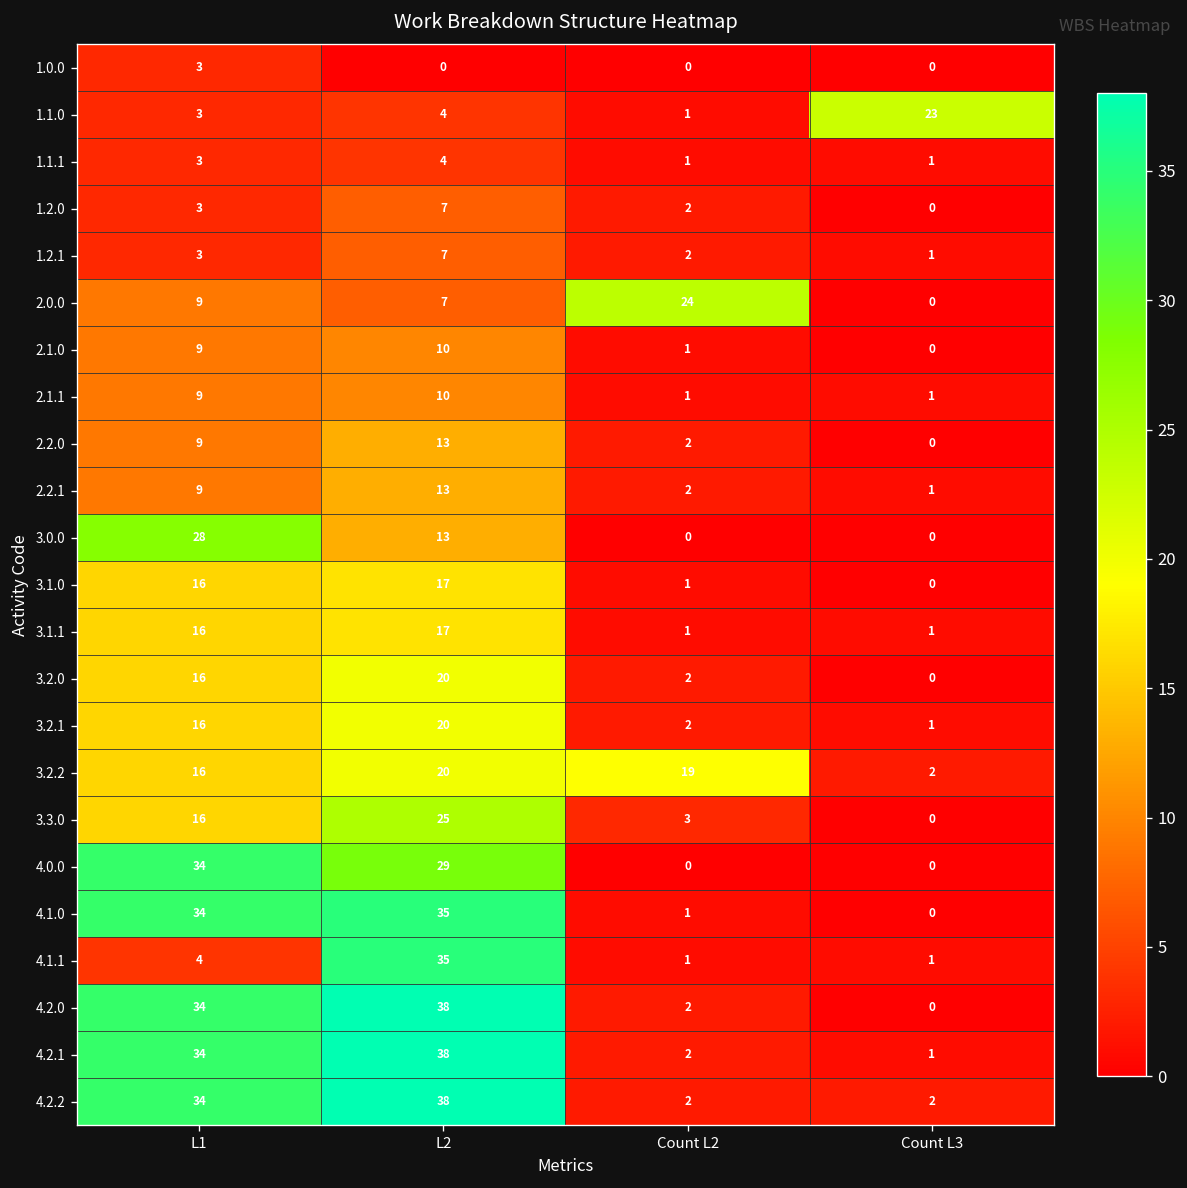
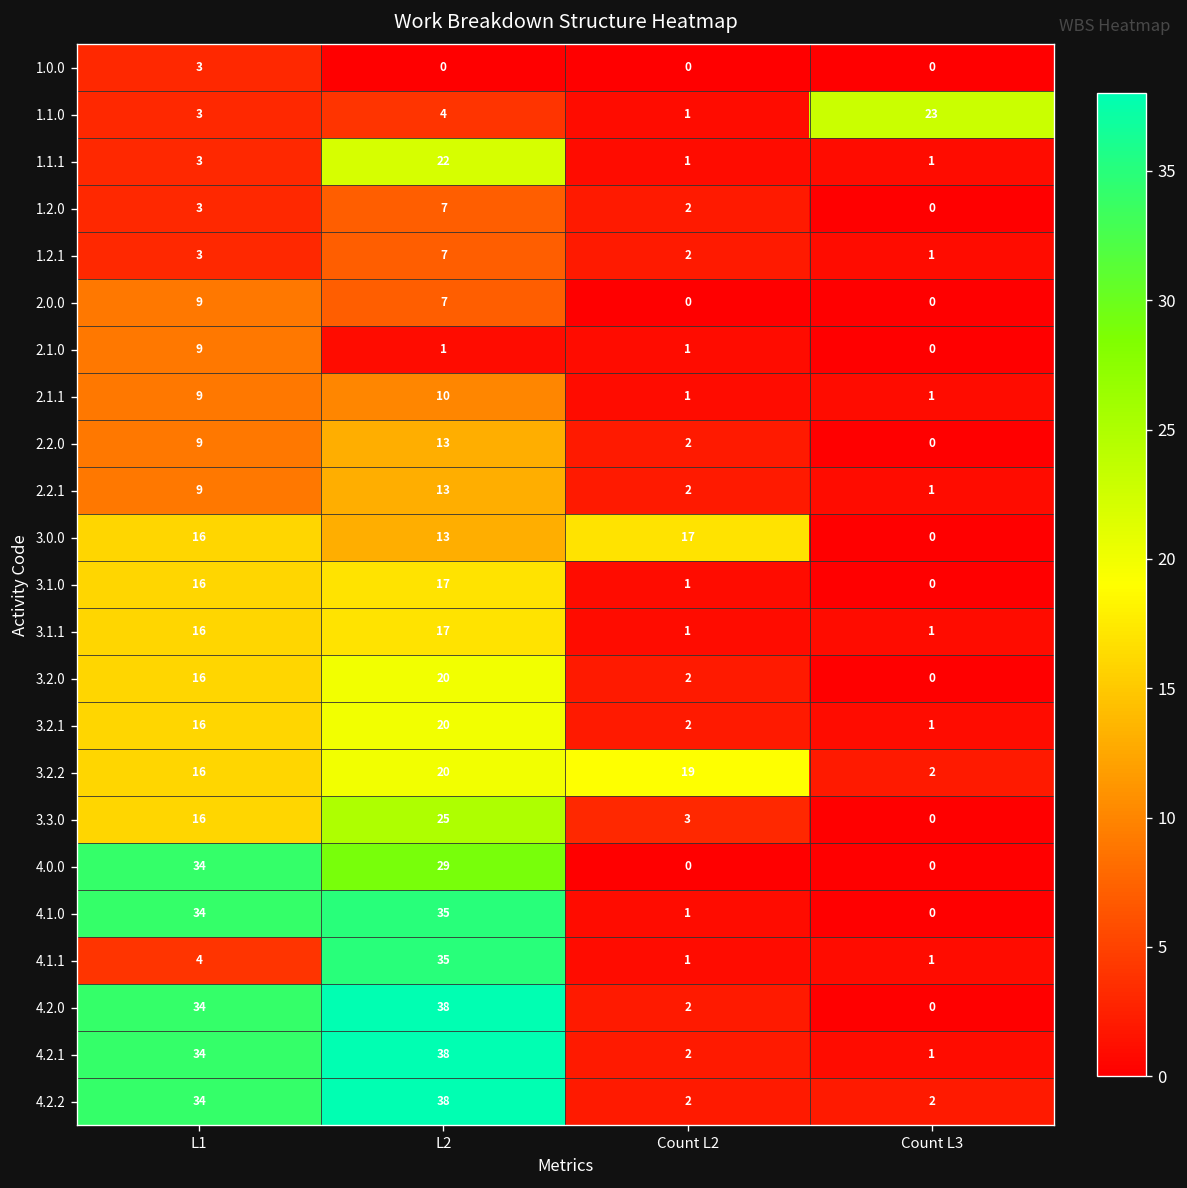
  {
    "1.0.0": {
      "L1": 3,
      "L2": 0,
      "Count L2": 0,
      "Count L3": 0
    },
    "1.1.0": {
      "L1": 3,
      "L2": 4,
      "Count L2": 1,
      "Count L3": 23
    },
    "1.1.1": {
      "L1": 3,
-     "L2": 4,
+     "L2": 22,
      "Count L2": 1,
      "Count L3": 1
    },
    "1.2.0": {
      "L1": 3,
      "L2": 7,
      "Count L2": 2,
      "Count L3": 0
    },
    "1.2.1": {
      "L1": 3,
      "L2": 7,
      "Count L2": 2,
      "Count L3": 1
    },
    "2.0.0": {
      "L1": 9,
      "L2": 7,
-     "Count L2": 24,
+     "Count L2": 0,
      "Count L3": 0
    },
    "2.1.0": {
      "L1": 9,
-     "L2": 10,
+     "L2": 1,
      "Count L2": 1,
      "Count L3": 0
    },
    "2.1.1": {
      "L1": 9,
      "L2": 10,
      "Count L2": 1,
      "Count L3": 1
    },
    "2.2.0": {
      "L1": 9,
      "L2": 13,
      "Count L2": 2,
      "Count L3": 0
    },
    "2.2.1": {
      "L1": 9,
      "L2": 13,
      "Count L2": 2,
      "Count L3": 1
    },
    "3.0.0": {
-     "L1": 28,
+     "L1": 16,
      "L2": 13,
-     "Count L2": 0,
+     "Count L2": 17,
      "Count L3": 0
    },
    "3.1.0": {
      "L1": 16,
      "L2": 17,
      "Count L2": 1,
      "Count L3": 0
    },
    "3.1.1": {
      "L1": 16,
      "L2": 17,
      "Count L2": 1,
      "Count L3": 1
    },
    "3.2.0": {
      "L1": 16,
      "L2": 20,
      "Count L2": 2,
      "Count L3": 0
    },
    "3.2.1": {
      "L1": 16,
      "L2": 20,
      "Count L2": 2,
      "Count L3": 1
    },
    "3.2.2": {
      "L1": 16,
      "L2": 20,
      "Count L2": 19,
      "Count L3": 2
    },
    "3.3.0": {
      "L1": 16,
      "L2": 25,
      "Count L2": 3,
      "Count L3": 0
    },
    "4.0.0": {
      "L1": 34,
      "L2": 29,
      "Count L2": 0,
      "Count L3": 0
    },
    "4.1.0": {
      "L1": 34,
      "L2": 35,
      "Count L2": 1,
      "Count L3": 0
    },
    "4.1.1": {
      "L1": 4,
      "L2": 35,
      "Count L2": 1,
      "Count L3": 1
    },
    "4.2.0": {
      "L1": 34,
      "L2": 38,
      "Count L2": 2,
      "Count L3": 0
    },
    "4.2.1": {
      "L1": 34,
      "L2": 38,
      "Count L2": 2,
      "Count L3": 1
    },
    "4.2.2": {
      "L1": 34,
      "L2": 38,
      "Count L2": 2,
      "Count L3": 2
    }
  }
